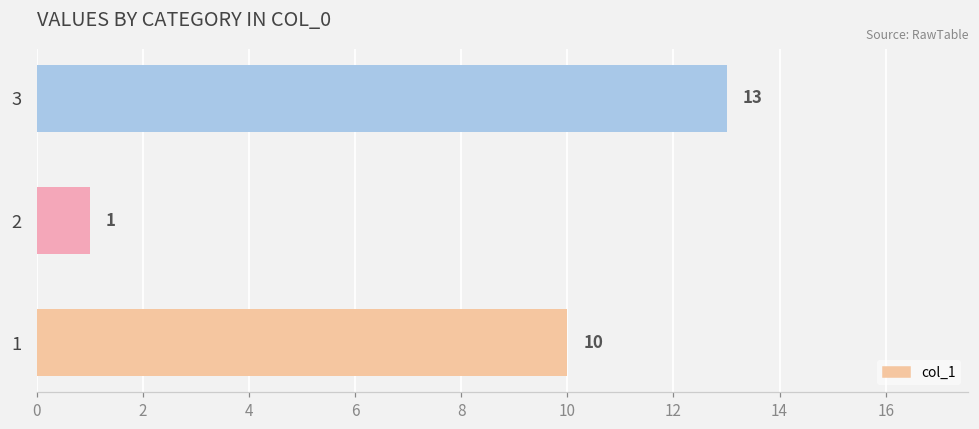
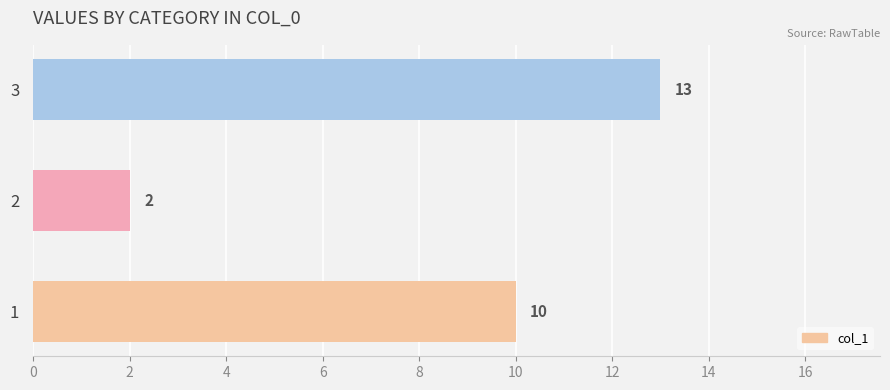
  {
    "3": 13,
-   "2": 1,
+   "2": 2,
    "1": 10
  }
